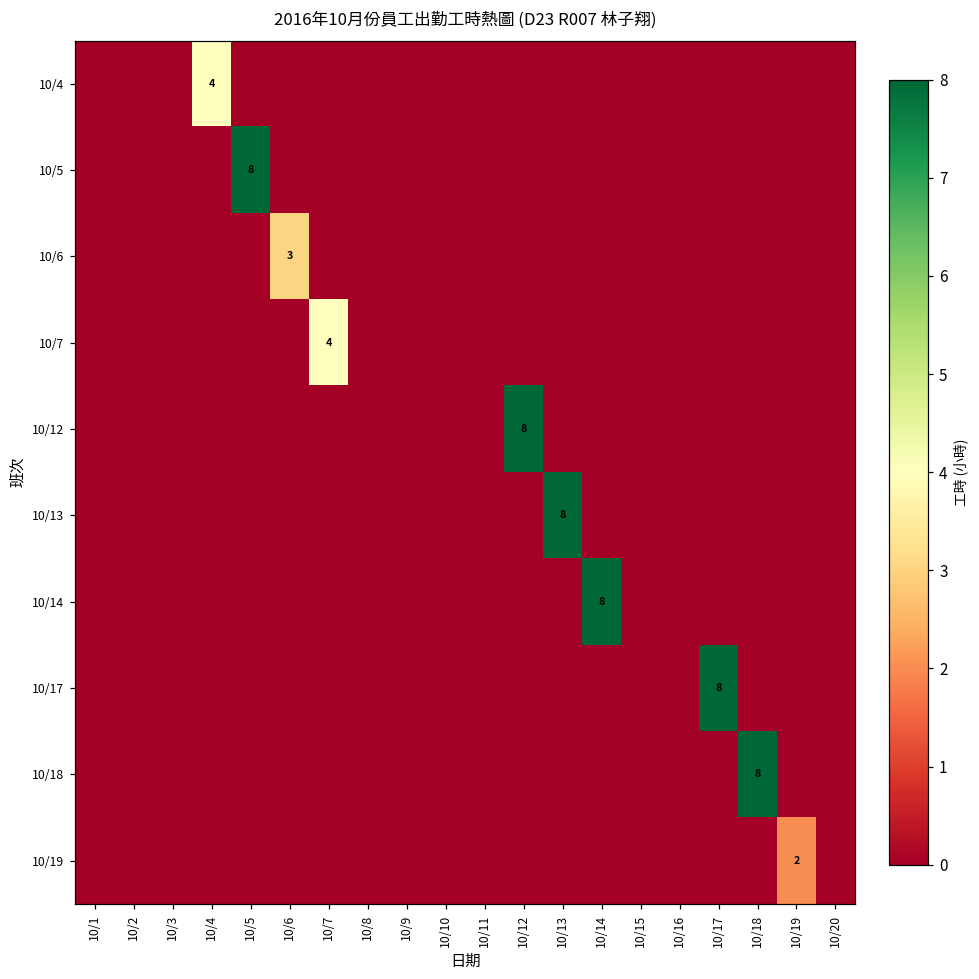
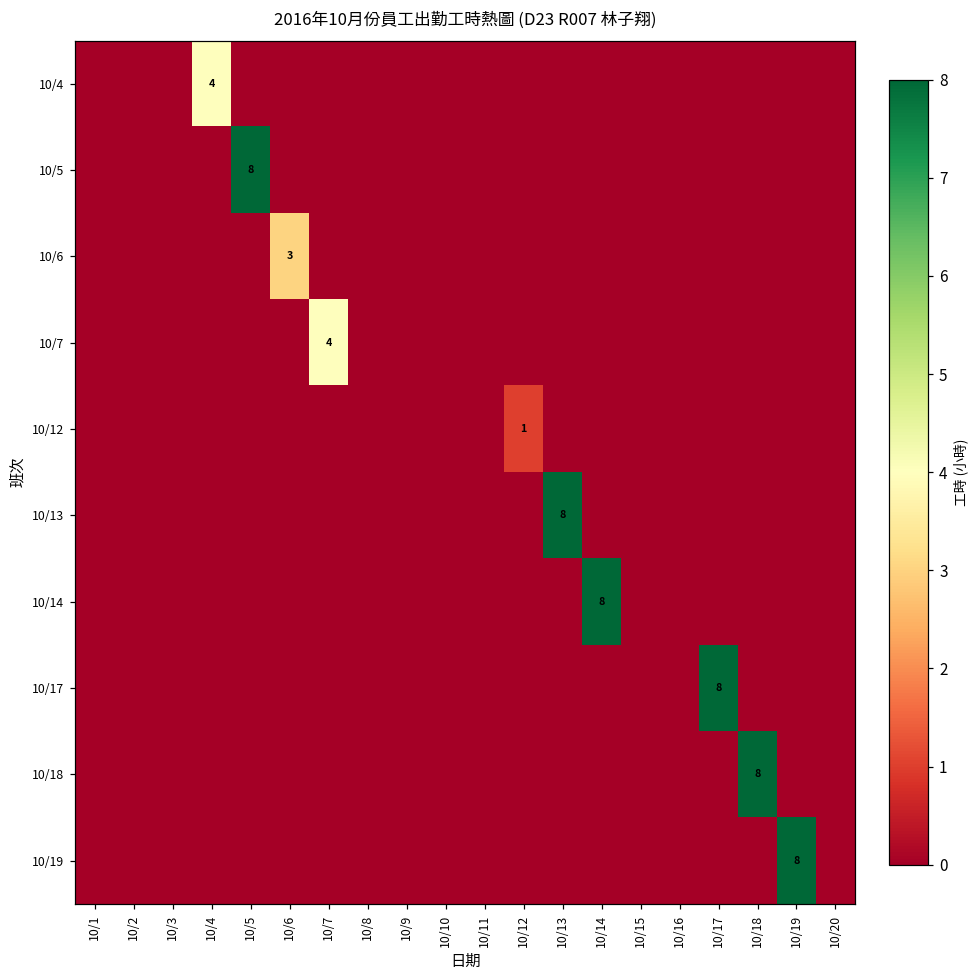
  {
    "10/4": {
      "10/4": 4
    },
    "10/5": {
      "10/5": 8
    },
    "10/6": {
      "10/6": 3
    },
    "10/7": {
      "10/7": 4
    },
    "10/12": {
-     "10/12": 8
+     "10/12": 1
    },
    "10/13": {
      "10/13": 8
    },
    "10/14": {
      "10/14": 8
    },
    "10/17": {
      "10/17": 8
    },
    "10/18": {
      "10/18": 8
    },
    "10/19": {
-     "10/19": 2
+     "10/19": 8
    }
  }
